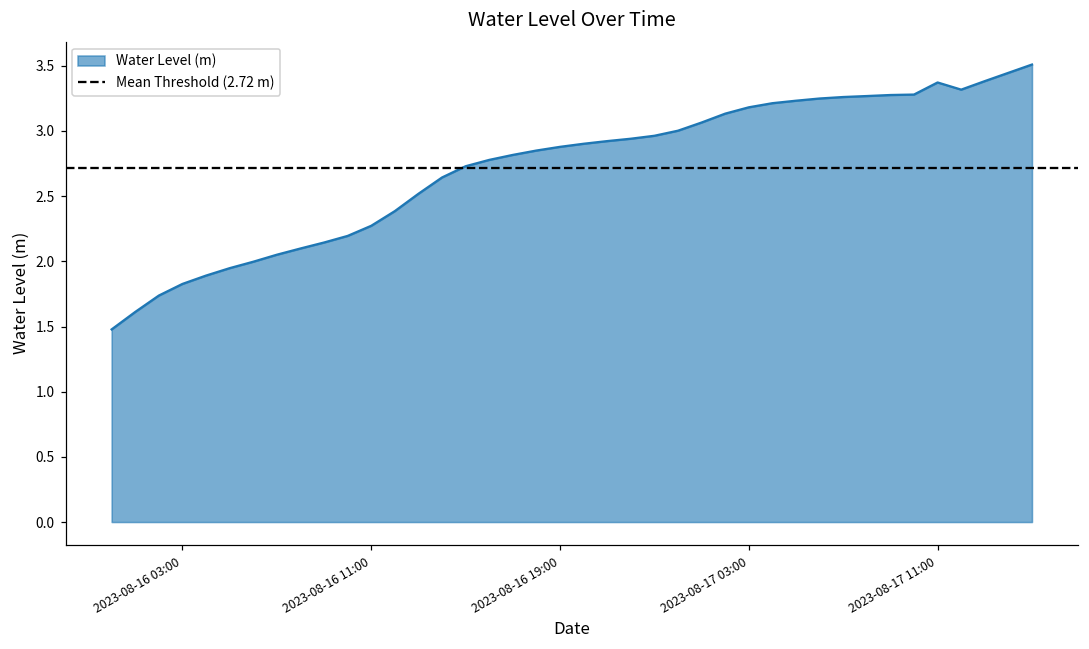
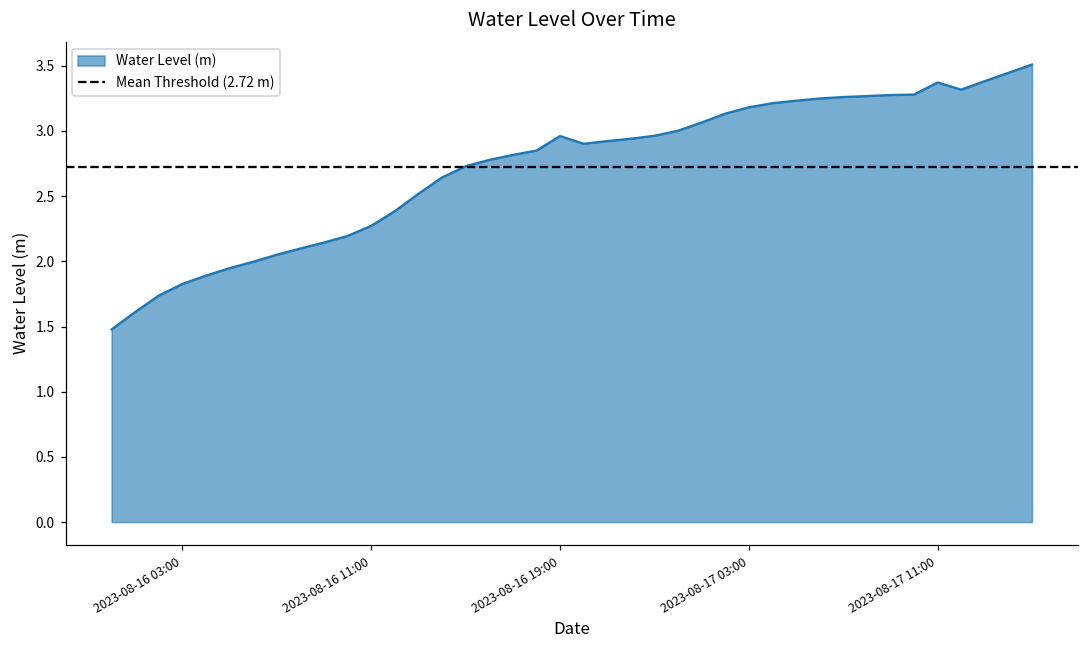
  {
    "2023-08-16 03:00": 1.83,
    "2023-08-16 11:00": 2.27,
-   "2023-08-16 19:00": 2.88,
+   "2023-08-16 19:00": 2.96,
    "2023-08-17 03:00": 3.18,
    "2023-08-17 11:00": 3.37
  }
